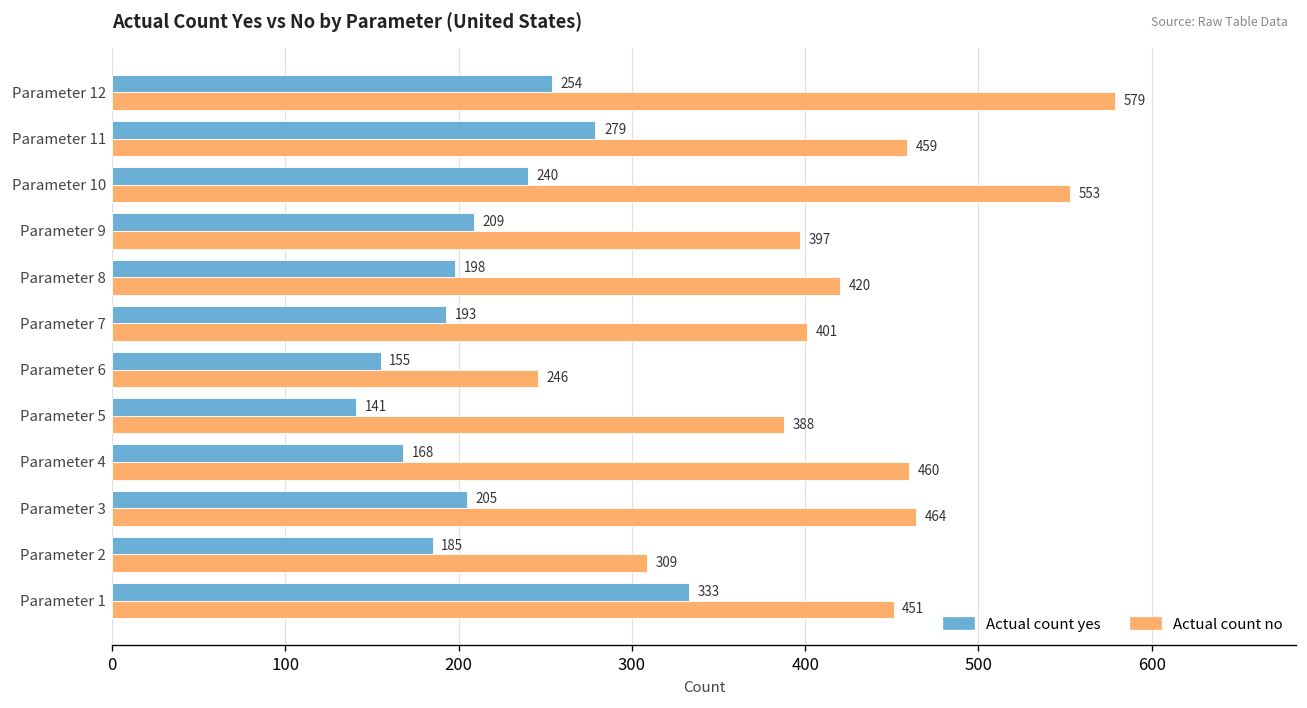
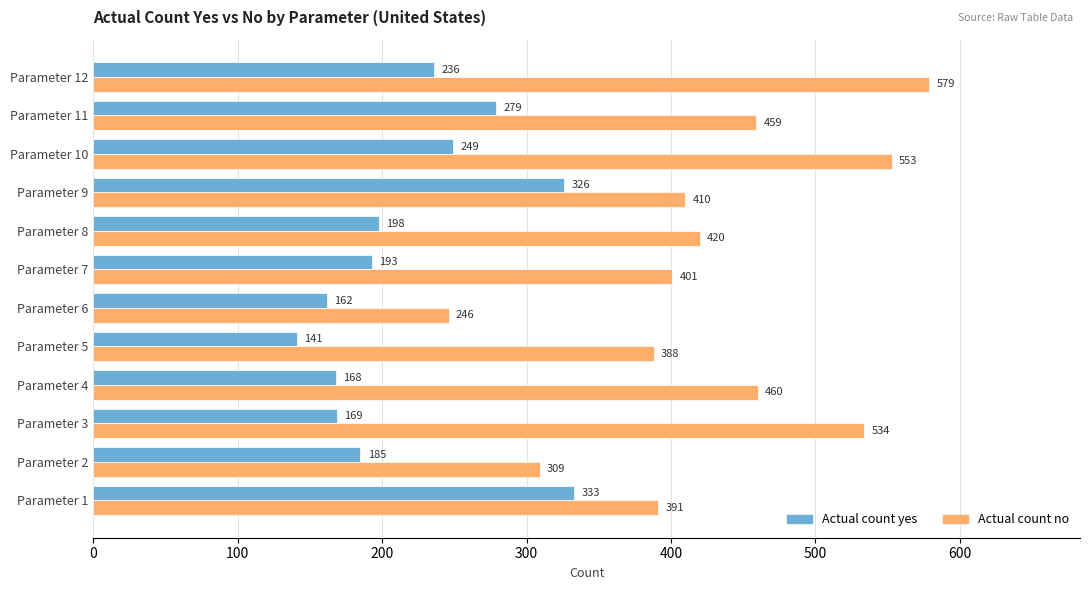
  {
    "Actual count yes": {
-     "Parameter 12": 254,
+     "Parameter 12": 236,
      "Parameter 11": 279,
-     "Parameter 10": 240,
-     "Parameter 9": 209,
+     "Parameter 10": 249,
+     "Parameter 9": 326,
      "Parameter 8": 198,
      "Parameter 7": 193,
-     "Parameter 6": 155,
+     "Parameter 6": 162,
      "Parameter 5": 141,
      "Parameter 4": 168,
-     "Parameter 3": 205,
+     "Parameter 3": 169,
      "Parameter 2": 185,
      "Parameter 1": 333
    },
    "Actual count no": {
      "Parameter 12": 579,
      "Parameter 11": 459,
      "Parameter 10": 553,
-     "Parameter 9": 397,
+     "Parameter 9": 410,
      "Parameter 8": 420,
      "Parameter 7": 401,
      "Parameter 6": 246,
      "Parameter 5": 388,
      "Parameter 4": 460,
-     "Parameter 3": 464,
+     "Parameter 3": 534,
      "Parameter 2": 309,
-     "Parameter 1": 451
+     "Parameter 1": 391
    }
  }
